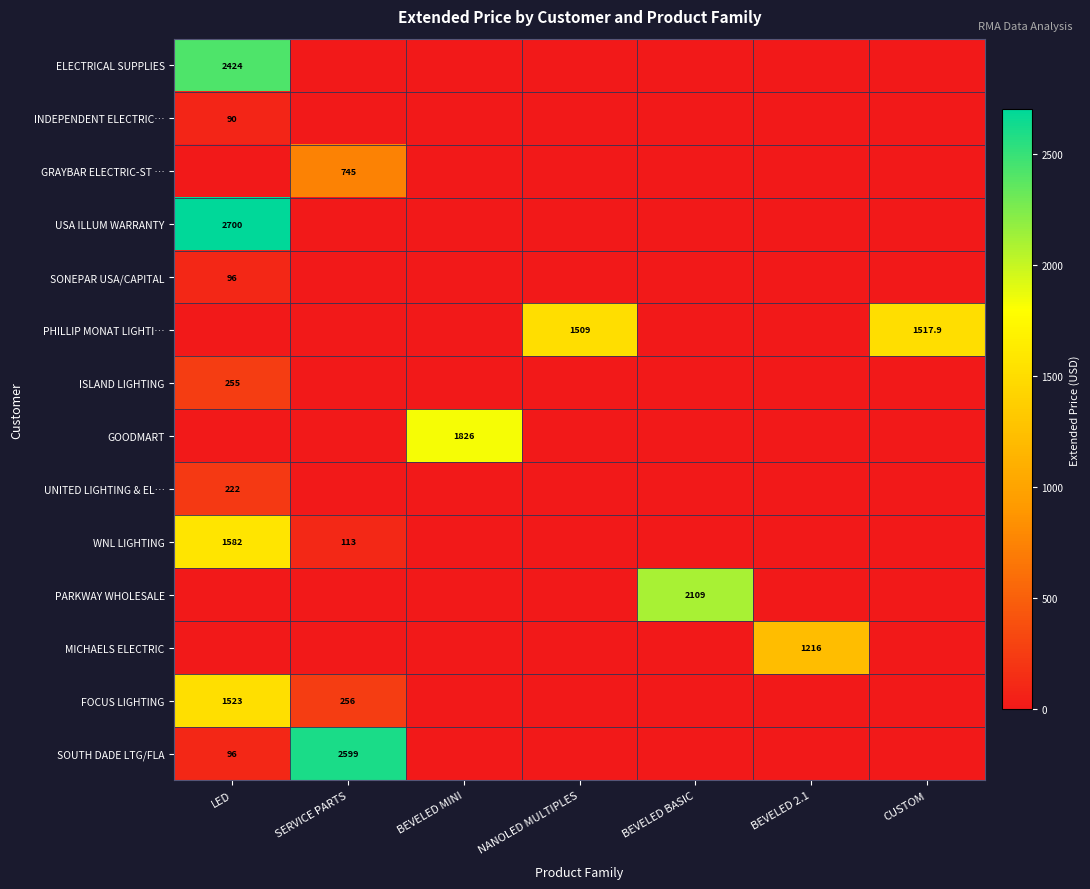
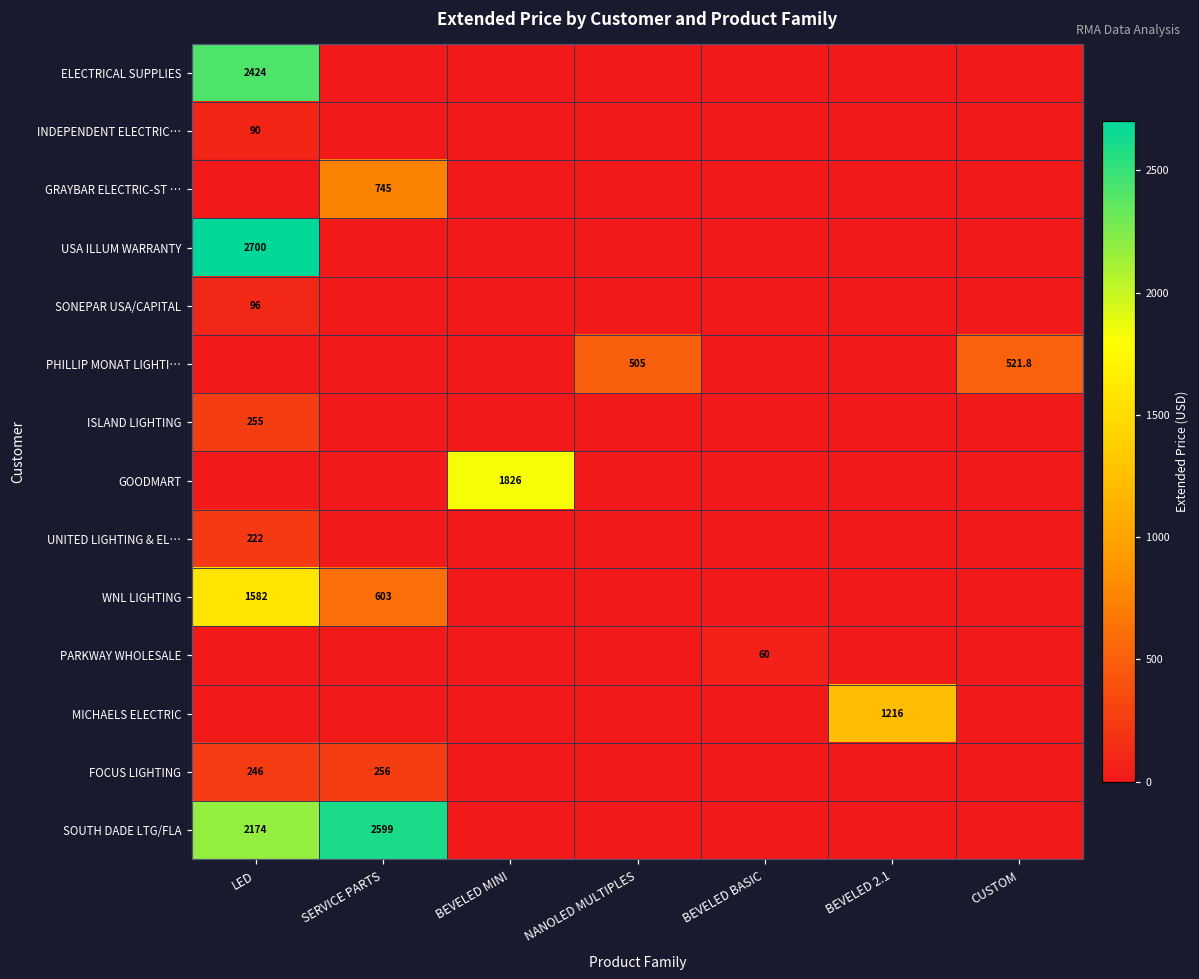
  {
    "ELECTRICAL SUPPLIES": {
      "LED": 2424
    },
    "INDEPENDENT ELECTRIC…": {
      "LED": 90
    },
    "GRAYBAR ELECTRIC-ST …": {
      "SERVICE PARTS": 745
    },
    "USA ILLUM WARRANTY": {
      "LED": 2700
    },
    "SONEPAR USA/CAPITAL": {
      "LED": 96
    },
    "PHILLIP MONAT LIGHTI…": {
-     "NANOLED MULTIPLES": 1509,
-     "CUSTOM": 1517.9
+     "NANOLED MULTIPLES": 505,
+     "CUSTOM": 521.8
    },
    "ISLAND LIGHTING": {
      "LED": 255
    },
    "GOODMART": {
      "BEVELED MINI": 1826
    },
    "UNITED LIGHTING & EL…": {
      "LED": 222
    },
    "WNL LIGHTING": {
      "LED": 1582,
-     "SERVICE PARTS": 113
+     "SERVICE PARTS": 603
    },
    "PARKWAY WHOLESALE": {
-     "BEVELED BASIC": 2109
+     "BEVELED BASIC": 60
    },
    "MICHAELS ELECTRIC": {
      "BEVELED 2.1": 1216
    },
    "FOCUS LIGHTING": {
-     "LED": 1523,
+     "LED": 246,
      "SERVICE PARTS": 256
    },
    "SOUTH DADE LTG/FLA": {
-     "LED": 96,
+     "LED": 2174,
      "SERVICE PARTS": 2599
    }
  }
